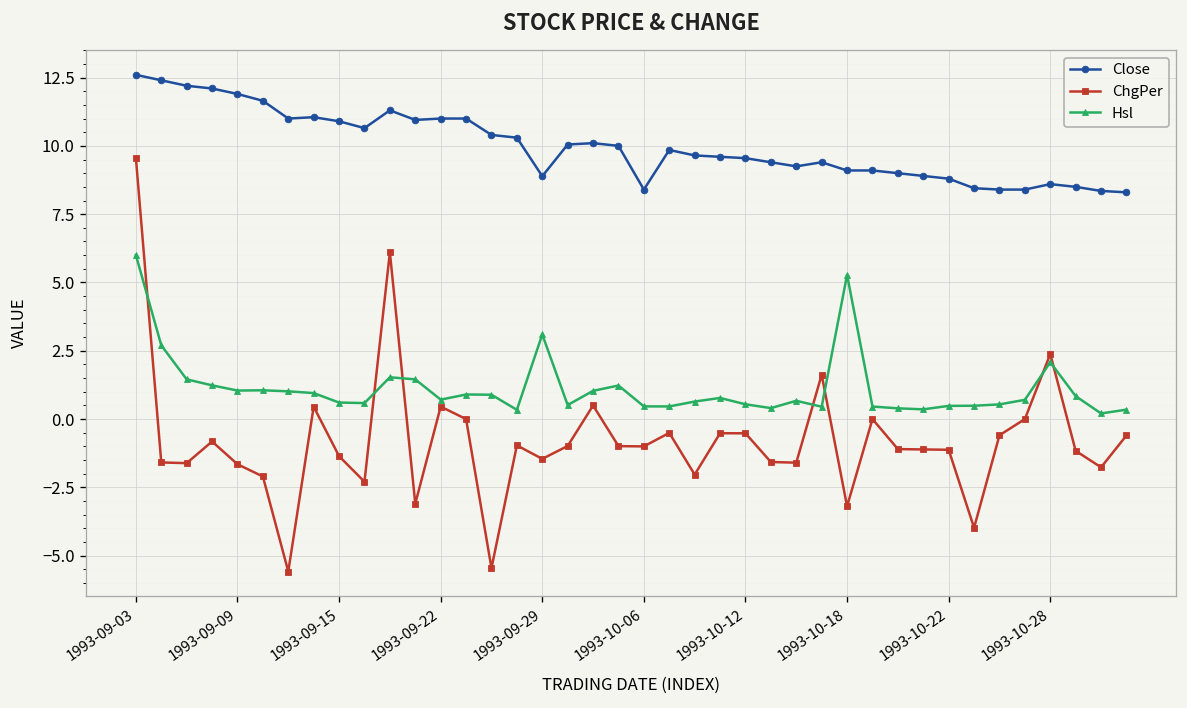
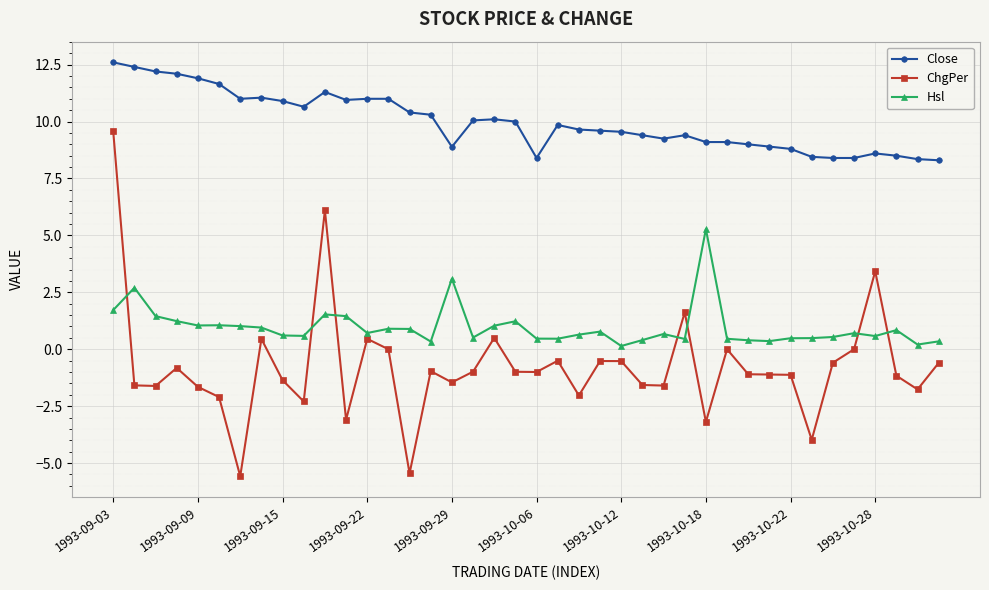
  {
    "Close": {
      "1993-09-03": 12.6,
      "1993-09-09": 11.9,
      "1993-09-15": 10.9,
      "1993-09-22": 11.0,
      "1993-09-29": 8.9,
      "1993-10-06": 8.4,
      "1993-10-12": 9.6,
      "1993-10-18": 9.1,
      "1993-10-22": 8.8,
      "1993-10-28": 8.6
    },
    "ChgPer": {
      "1993-09-03": 9.6,
      "1993-09-09": -1.7,
      "1993-09-15": -1.4,
      "1993-09-22": 0.5,
      "1993-09-29": -1.5,
      "1993-10-06": -1.0,
      "1993-10-12": -0.5,
      "1993-10-18": -3.2,
      "1993-10-22": -1.1,
-     "1993-10-28": 2.4
+     "1993-10-28": 3.4
    },
    "Hsl": {
-     "1993-09-03": 6.0,
+     "1993-09-03": 1.7,
      "1993-09-09": 1.0,
      "1993-09-15": 0.6,
      "1993-09-22": 0.7,
      "1993-09-29": 3.1,
      "1993-10-06": 0.5,
-     "1993-10-12": 0.5,
+     "1993-10-12": 0.1,
      "1993-10-18": 5.3,
      "1993-10-22": 0.5,
-     "1993-10-28": 2.1
+     "1993-10-28": 0.6
    }
  }
